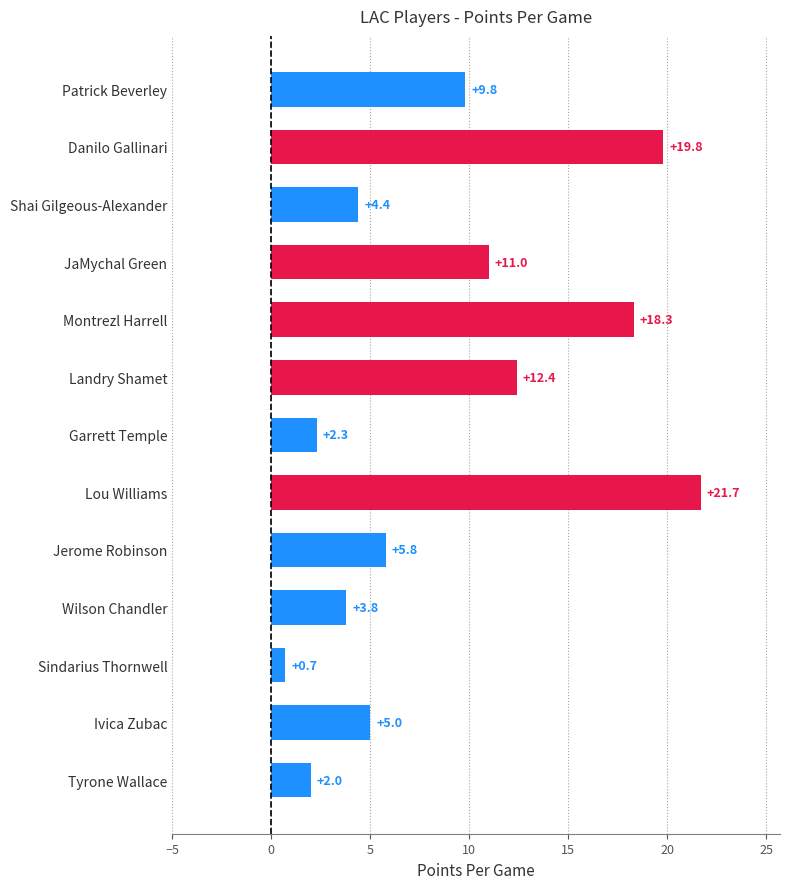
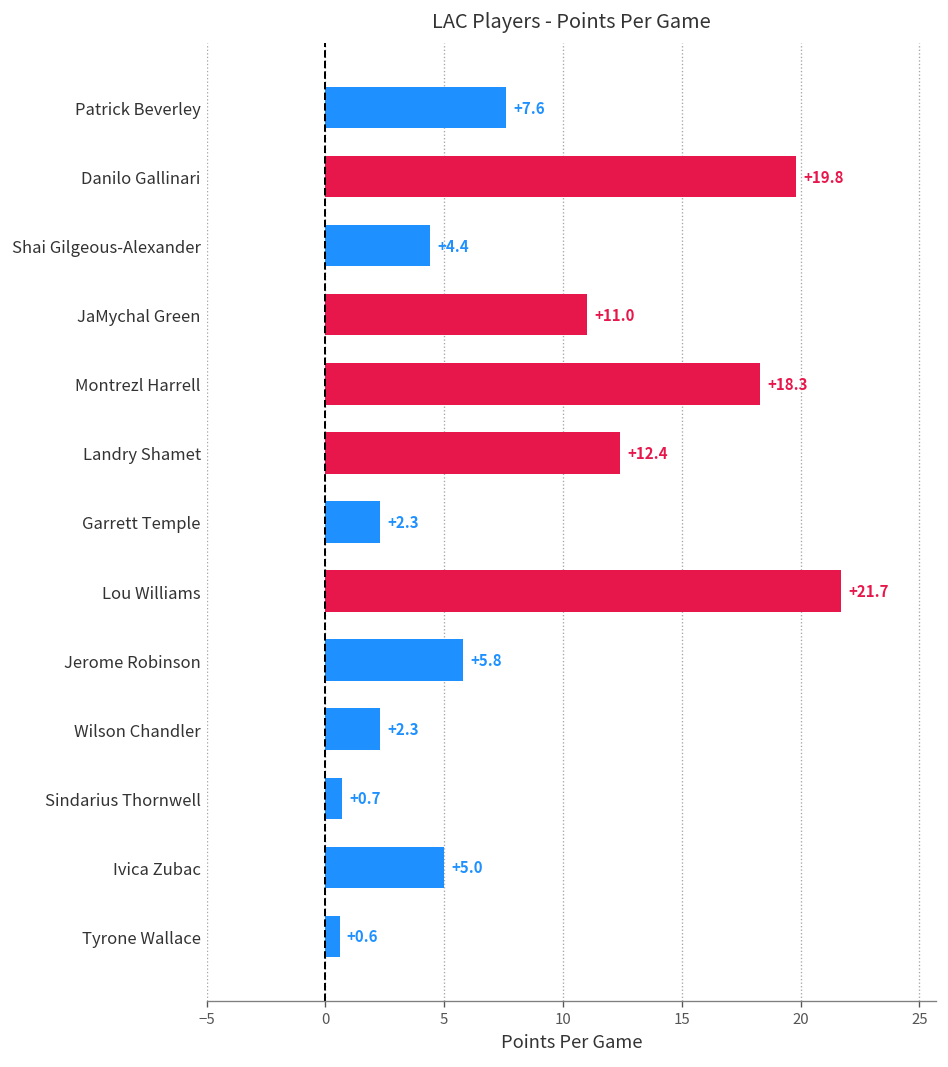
  {
-   "Patrick Beverley": "+9.8",
+   "Patrick Beverley": "+7.6",
    "Danilo Gallinari": "+19.8",
    "Shai Gilgeous-Alexander": "+4.4",
    "JaMychal Green": "+11.0",
    "Montrezl Harrell": "+18.3",
    "Landry Shamet": "+12.4",
    "Garrett Temple": "+2.3",
    "Lou Williams": "+21.7",
    "Jerome Robinson": "+5.8",
-   "Wilson Chandler": "+3.8",
+   "Wilson Chandler": "+2.3",
    "Sindarius Thornwell": "+0.7",
    "Ivica Zubac": "+5.0",
-   "Tyrone Wallace": "+2.0"
+   "Tyrone Wallace": "+0.6"
  }
